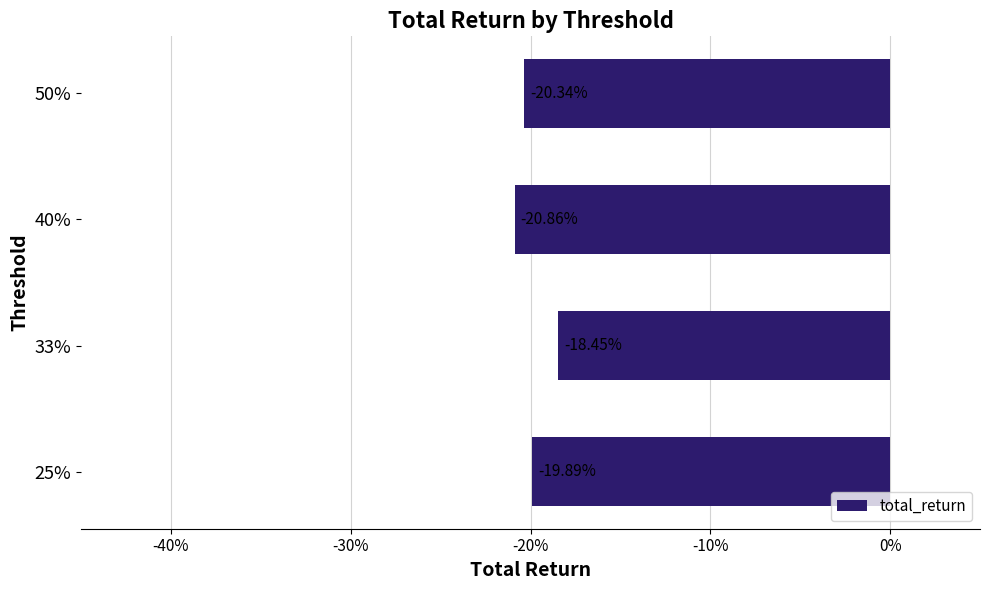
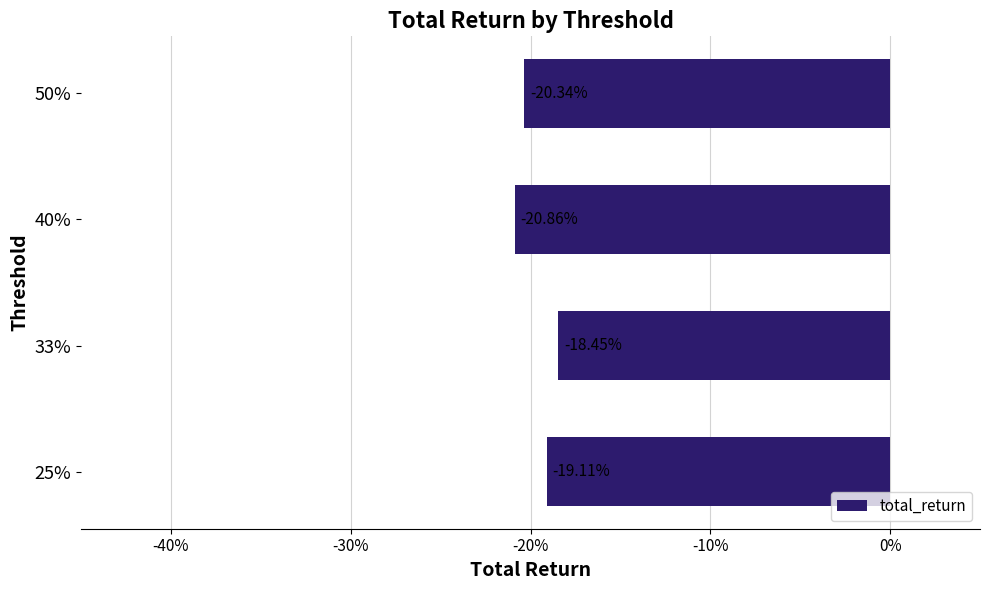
  {
    "50%": "-20.34%",
    "40%": "-20.86%",
    "33%": "-18.45%",
-   "25%": "-19.89%"
+   "25%": "-19.11%"
  }
